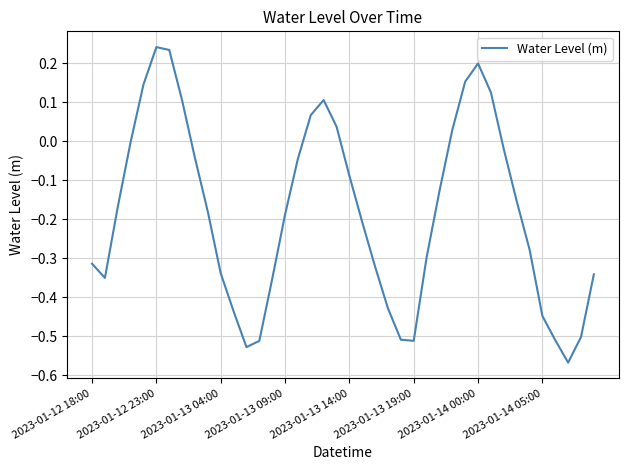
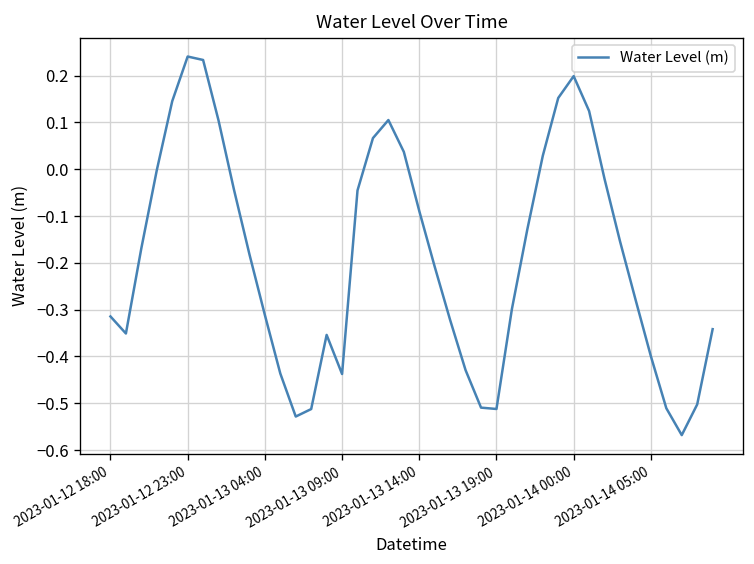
  {
    "2023-01-12 18:00": -0.31,
    "2023-01-12 23:00": 0.24,
-   "2023-01-13 04:00": -0.34,
-   "2023-01-13 09:00": -0.19,
+   "2023-01-13 04:00": -0.31,
+   "2023-01-13 09:00": -0.44,
    "2023-01-13 14:00": -0.09,
    "2023-01-13 19:00": -0.51,
    "2023-01-14 00:00": 0.20,
-   "2023-01-14 05:00": -0.45
+   "2023-01-14 05:00": -0.40
  }
